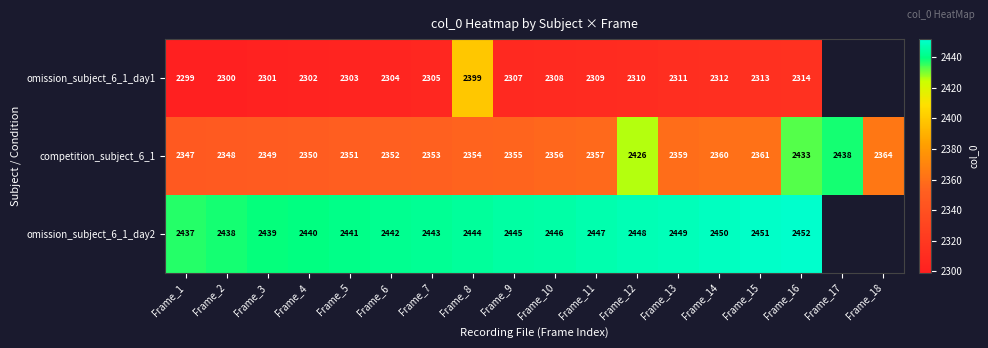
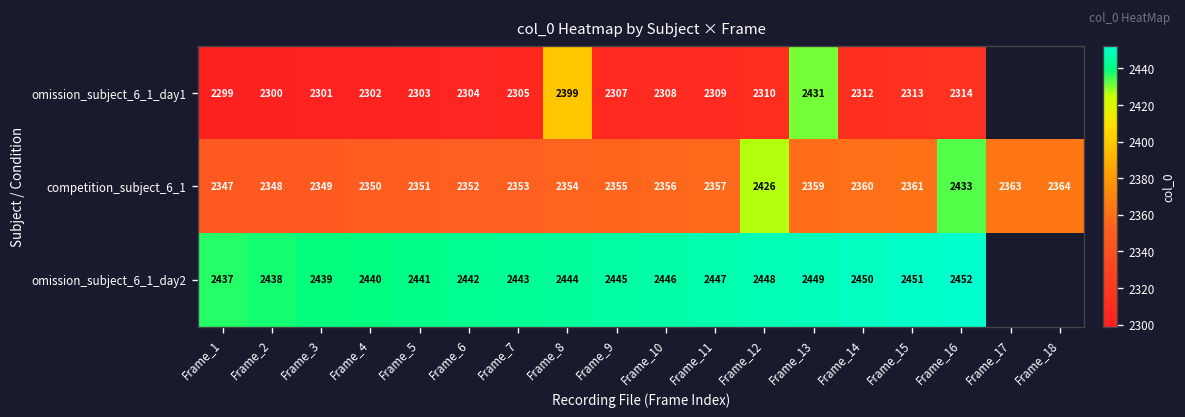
  {
    "omission_subject_6_1_day1": {
      "Frame_1": 2299,
      "Frame_2": 2300,
      "Frame_3": 2301,
      "Frame_4": 2302,
      "Frame_5": 2303,
      "Frame_6": 2304,
      "Frame_7": 2305,
      "Frame_8": 2399,
      "Frame_9": 2307,
      "Frame_10": 2308,
      "Frame_11": 2309,
      "Frame_12": 2310,
-     "Frame_13": 2311,
+     "Frame_13": 2431,
      "Frame_14": 2312,
      "Frame_15": 2313,
      "Frame_16": 2314
    },
    "competition_subject_6_1": {
      "Frame_1": 2347,
      "Frame_2": 2348,
      "Frame_3": 2349,
      "Frame_4": 2350,
      "Frame_5": 2351,
      "Frame_6": 2352,
      "Frame_7": 2353,
      "Frame_8": 2354,
      "Frame_9": 2355,
      "Frame_10": 2356,
      "Frame_11": 2357,
      "Frame_12": 2426,
      "Frame_13": 2359,
      "Frame_14": 2360,
      "Frame_15": 2361,
      "Frame_16": 2433,
-     "Frame_17": 2438,
+     "Frame_17": 2363,
      "Frame_18": 2364
    },
    "omission_subject_6_1_day2": {
      "Frame_1": 2437,
      "Frame_2": 2438,
      "Frame_3": 2439,
      "Frame_4": 2440,
      "Frame_5": 2441,
      "Frame_6": 2442,
      "Frame_7": 2443,
      "Frame_8": 2444,
      "Frame_9": 2445,
      "Frame_10": 2446,
      "Frame_11": 2447,
      "Frame_12": 2448,
      "Frame_13": 2449,
      "Frame_14": 2450,
      "Frame_15": 2451,
      "Frame_16": 2452
    }
  }
